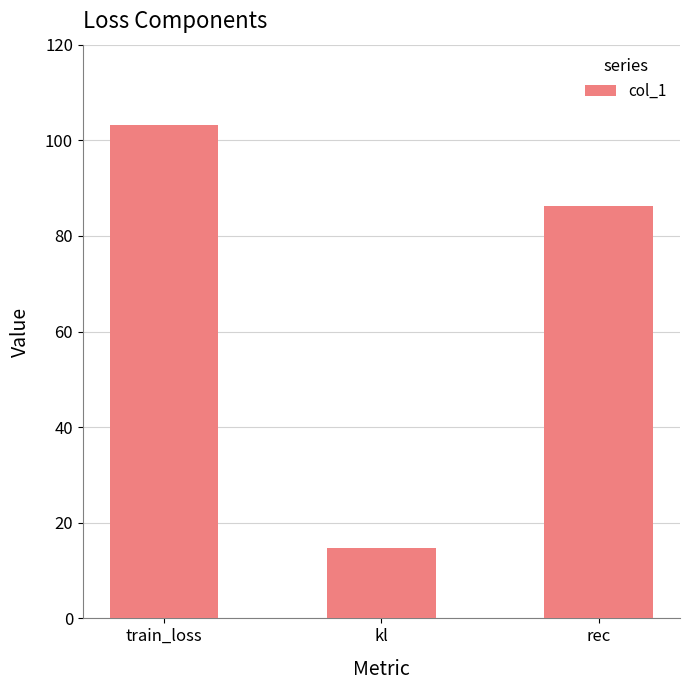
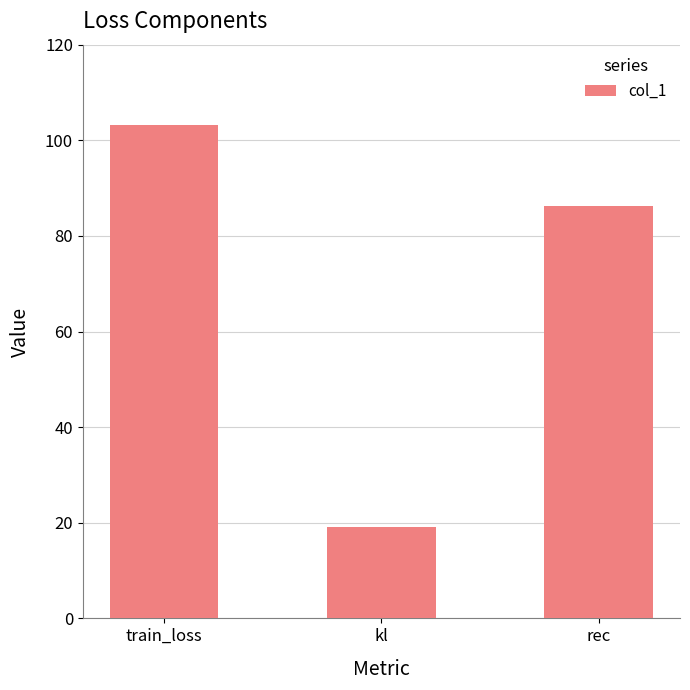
  {
    "train_loss": 103,
-   "kl": 15,
+   "kl": 19,
    "rec": 86
  }
